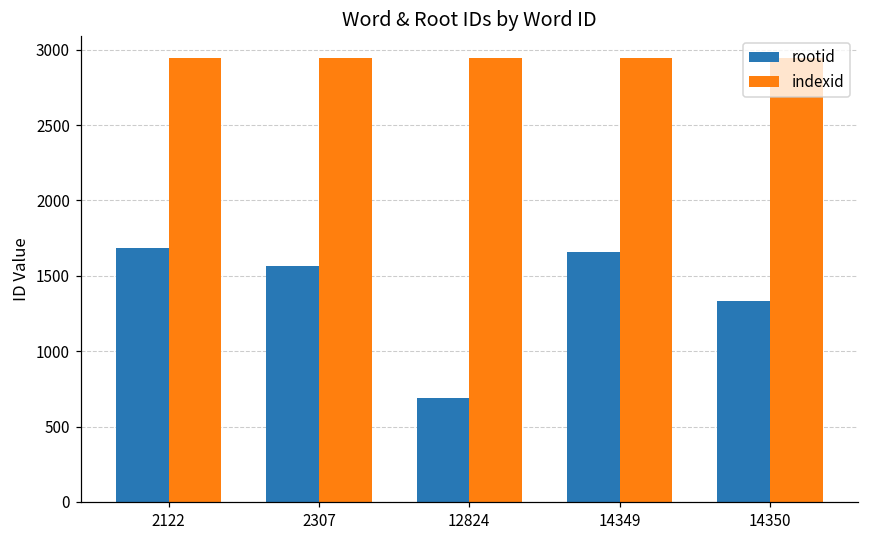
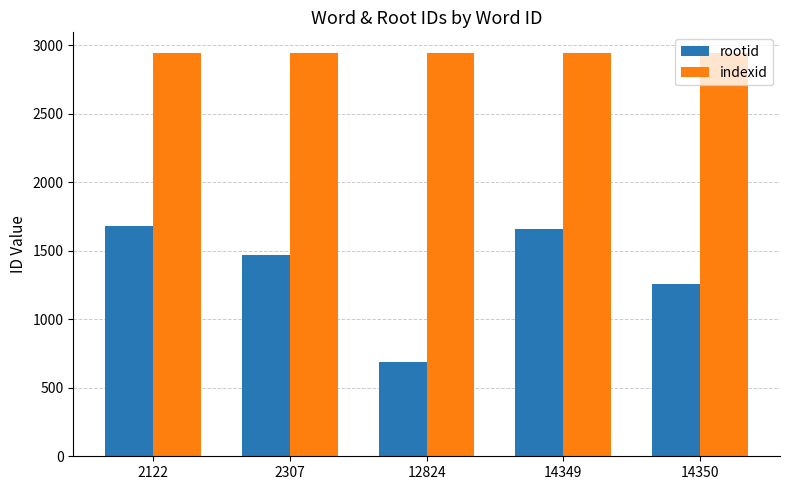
  {
    "rootid": {
      "2122": 1680,
-     "2307": 1570,
+     "2307": 1470,
      "12824": 690,
      "14349": 1660,
-     "14350": 1330
+     "14350": 1260
    },
    "indexid": {
      "2122": 2950,
      "2307": 2950,
      "12824": 2950,
      "14349": 2950
    }
  }
